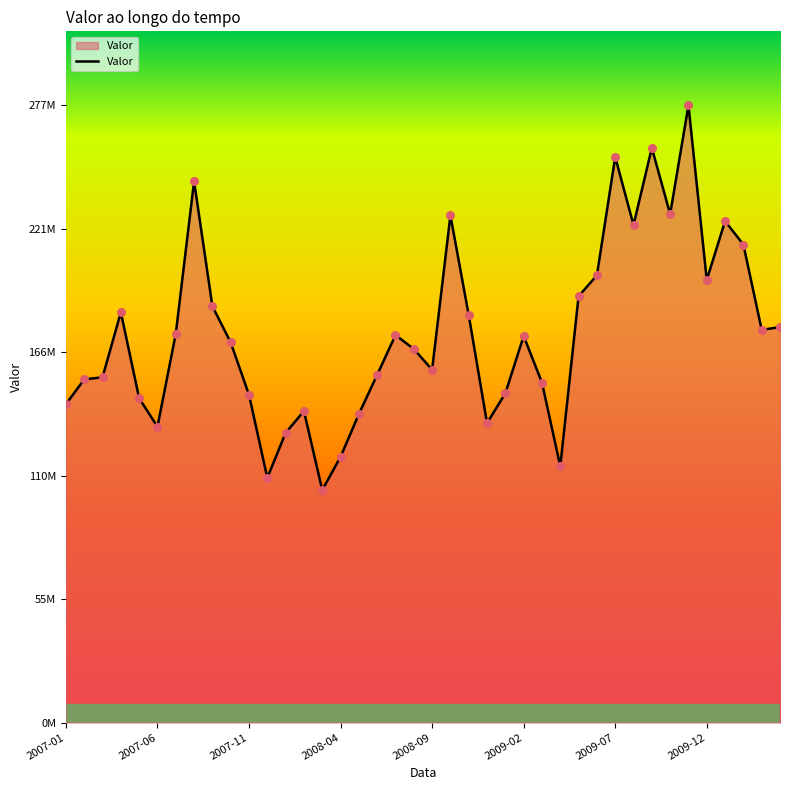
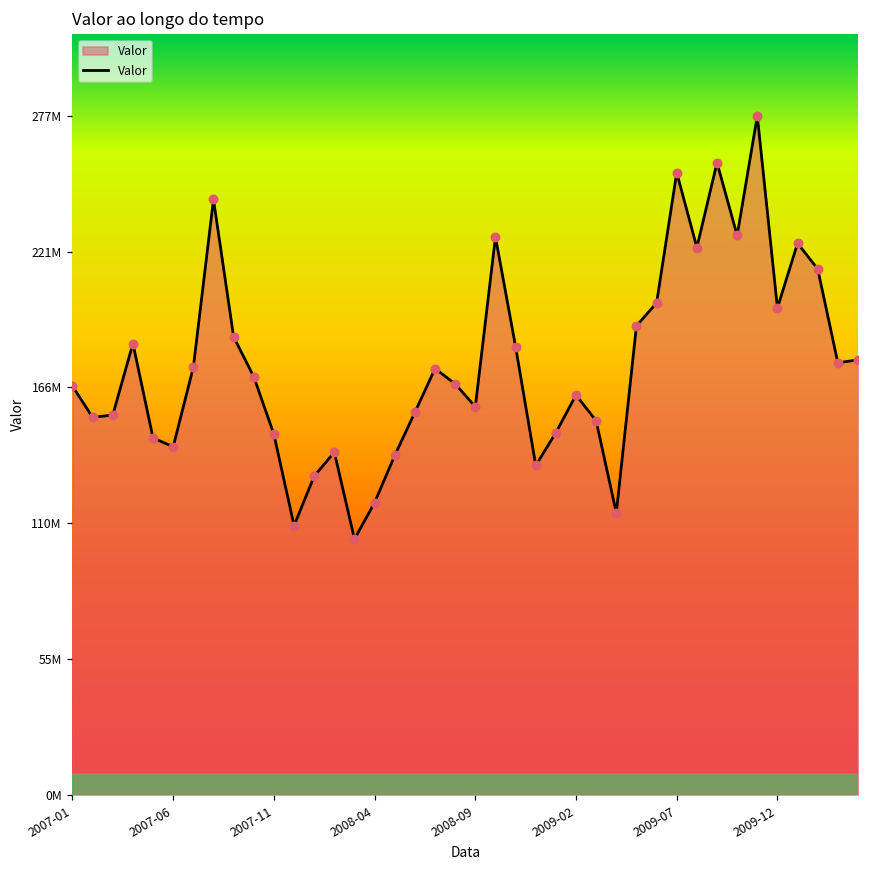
  {
-   "2007-01": 143000000,
-   "2007-06": 133000000,
+   "2007-01": 167000000,
+   "2007-06": 142000000,
    "2007-11": 147000000,
    "2008-04": 119000000,
    "2008-09": 158000000,
-   "2009-02": 174000000,
+   "2009-02": 163000000,
    "2009-07": 254000000,
    "2009-12": 199000000
  }
